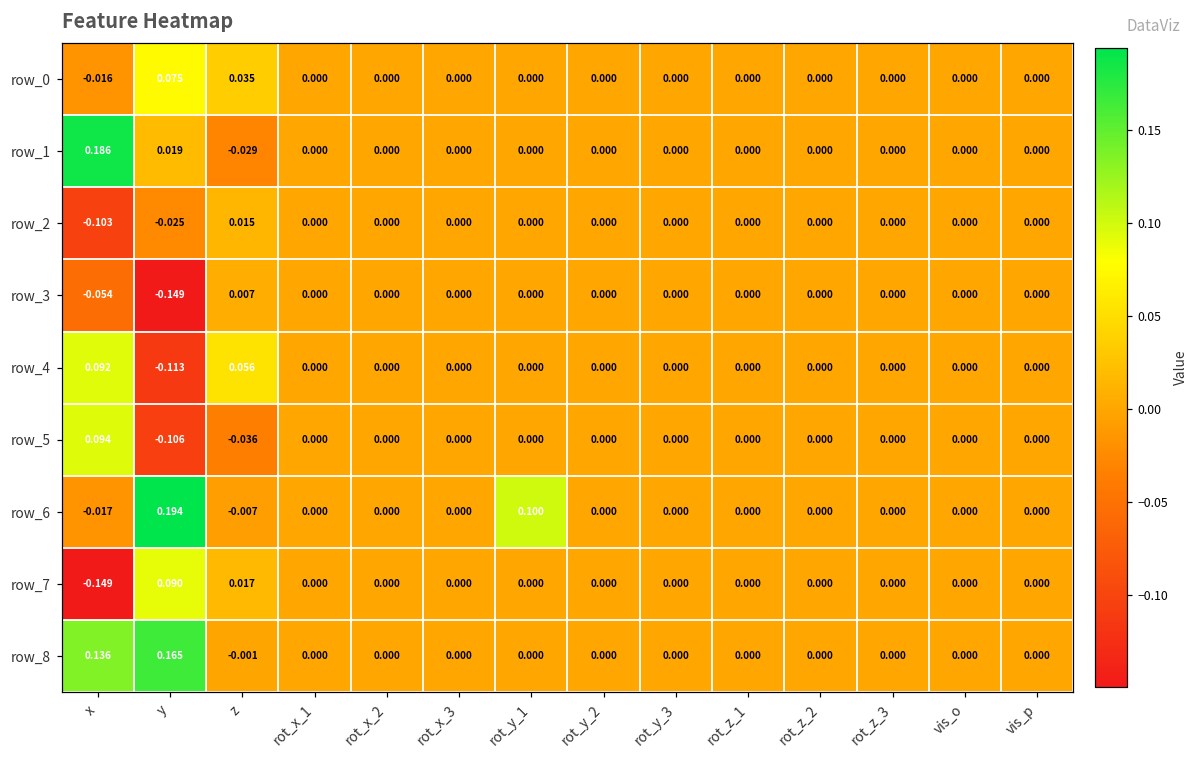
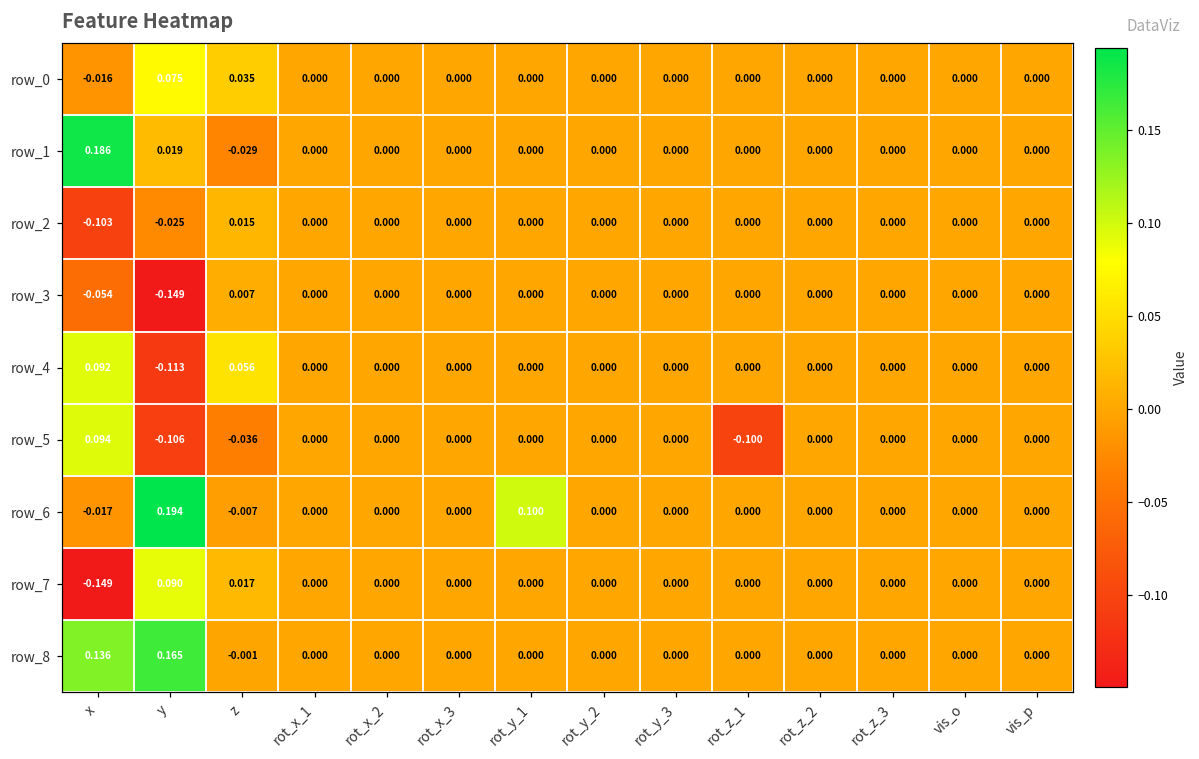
  {
    "row_0": {
      "x": -0.016,
      "y": 0.075,
      "z": 0.035,
      "rot_x_1": 0.000,
      "rot_x_2": 0.000,
      "rot_x_3": 0.000,
      "rot_y_1": 0.000,
      "rot_y_2": 0.000,
      "rot_y_3": 0.000,
      "rot_z_1": 0.000,
      "rot_z_2": 0.000,
      "rot_z_3": 0.000,
      "vis_o": 0.000,
      "vis_p": 0.000
    },
    "row_1": {
      "x": 0.186,
      "y": 0.019,
      "z": -0.029,
      "rot_x_1": 0.000,
      "rot_x_2": 0.000,
      "rot_x_3": 0.000,
      "rot_y_1": 0.000,
      "rot_y_2": 0.000,
      "rot_y_3": 0.000,
      "rot_z_1": 0.000,
      "rot_z_2": 0.000,
      "rot_z_3": 0.000,
      "vis_o": 0.000,
      "vis_p": 0.000
    },
    "row_2": {
      "x": -0.103,
      "y": -0.025,
      "z": 0.015,
      "rot_x_1": 0.000,
      "rot_x_2": 0.000,
      "rot_x_3": 0.000,
      "rot_y_1": 0.000,
      "rot_y_2": 0.000,
      "rot_y_3": 0.000,
      "rot_z_1": 0.000,
      "rot_z_2": 0.000,
      "rot_z_3": 0.000,
      "vis_o": 0.000,
      "vis_p": 0.000
    },
    "row_3": {
      "x": -0.054,
      "y": -0.149,
      "z": 0.007,
      "rot_x_1": 0.000,
      "rot_x_2": 0.000,
      "rot_x_3": 0.000,
      "rot_y_1": 0.000,
      "rot_y_2": 0.000,
      "rot_y_3": 0.000,
      "rot_z_1": 0.000,
      "rot_z_2": 0.000,
      "rot_z_3": 0.000,
      "vis_o": 0.000,
      "vis_p": 0.000
    },
    "row_4": {
      "x": 0.092,
      "y": -0.113,
      "z": 0.056,
      "rot_x_1": 0.000,
      "rot_x_2": 0.000,
      "rot_x_3": 0.000,
      "rot_y_1": 0.000,
      "rot_y_2": 0.000,
      "rot_y_3": 0.000,
      "rot_z_1": 0.000,
      "rot_z_2": 0.000,
      "rot_z_3": 0.000,
      "vis_o": 0.000,
      "vis_p": 0.000
    },
    "row_5": {
      "x": 0.094,
      "y": -0.106,
      "z": -0.036,
      "rot_x_1": 0.000,
      "rot_x_2": 0.000,
      "rot_x_3": 0.000,
      "rot_y_1": 0.000,
      "rot_y_2": 0.000,
      "rot_y_3": 0.000,
-     "rot_z_1": 0.000,
+     "rot_z_1": -0.100,
      "rot_z_2": 0.000,
      "rot_z_3": 0.000,
      "vis_o": 0.000,
      "vis_p": 0.000
    },
    "row_6": {
      "x": -0.017,
      "y": 0.194,
      "z": -0.007,
      "rot_x_1": 0.000,
      "rot_x_2": 0.000,
      "rot_x_3": 0.000,
      "rot_y_1": 0.100,
      "rot_y_2": 0.000,
      "rot_y_3": 0.000,
      "rot_z_1": 0.000,
      "rot_z_2": 0.000,
      "rot_z_3": 0.000,
      "vis_o": 0.000,
      "vis_p": 0.000
    },
    "row_7": {
      "x": -0.149,
      "y": 0.090,
      "z": 0.017,
      "rot_x_1": 0.000,
      "rot_x_2": 0.000,
      "rot_x_3": 0.000,
      "rot_y_1": 0.000,
      "rot_y_2": 0.000,
      "rot_y_3": 0.000,
      "rot_z_1": 0.000,
      "rot_z_2": 0.000,
      "rot_z_3": 0.000,
      "vis_o": 0.000,
      "vis_p": 0.000
    },
    "row_8": {
      "x": 0.136,
      "y": 0.165,
      "z": -0.001,
      "rot_x_1": 0.000,
      "rot_x_2": 0.000,
      "rot_x_3": 0.000,
      "rot_y_1": 0.000,
      "rot_y_2": 0.000,
      "rot_y_3": 0.000,
      "rot_z_1": 0.000,
      "rot_z_2": 0.000,
      "rot_z_3": 0.000,
      "vis_o": 0.000,
      "vis_p": 0.000
    }
  }
